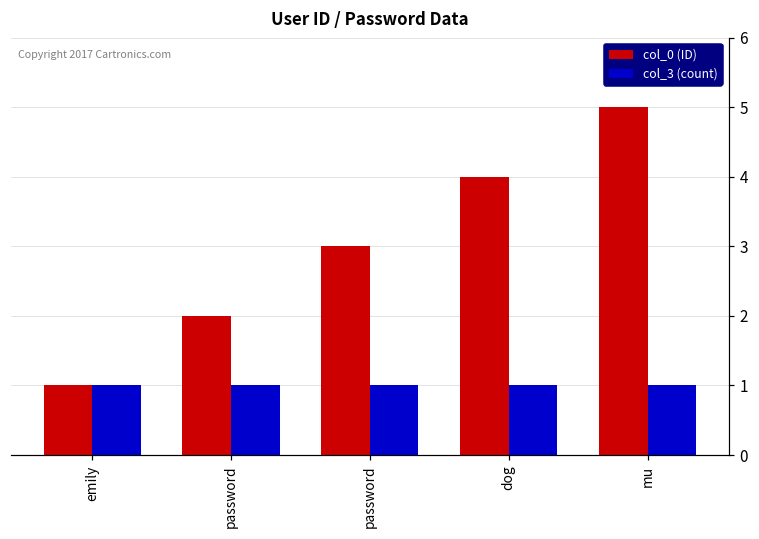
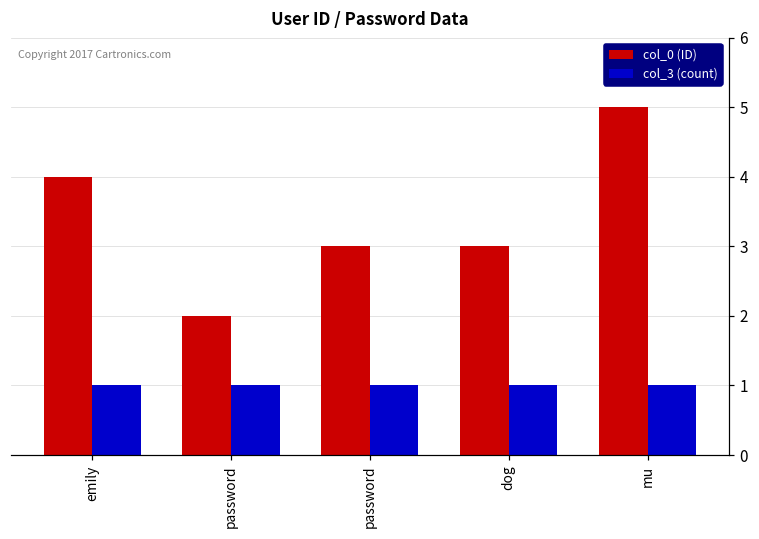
  {
    "col_0 (ID)": {
-     "emily": 1,
-     "dog": 4,
+     "emily": 4,
+     "dog": 3,
      "mu": 5
    },
    "col_3 (count)": {
      "emily": 1,
      "dog": 1,
      "mu": 1
    }
  }
